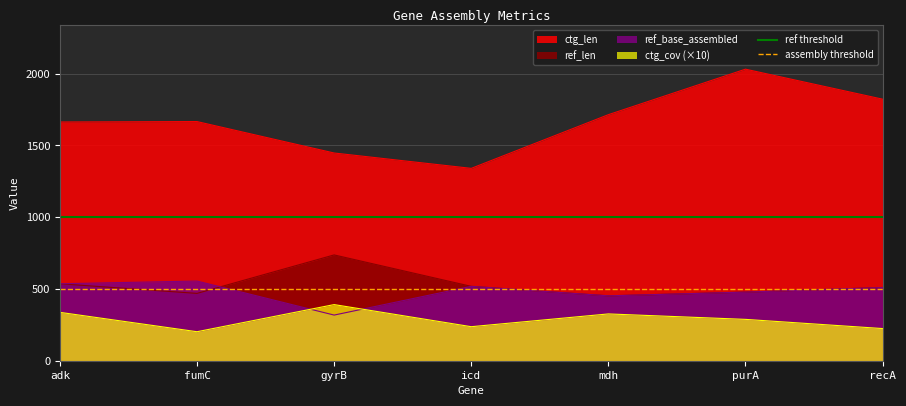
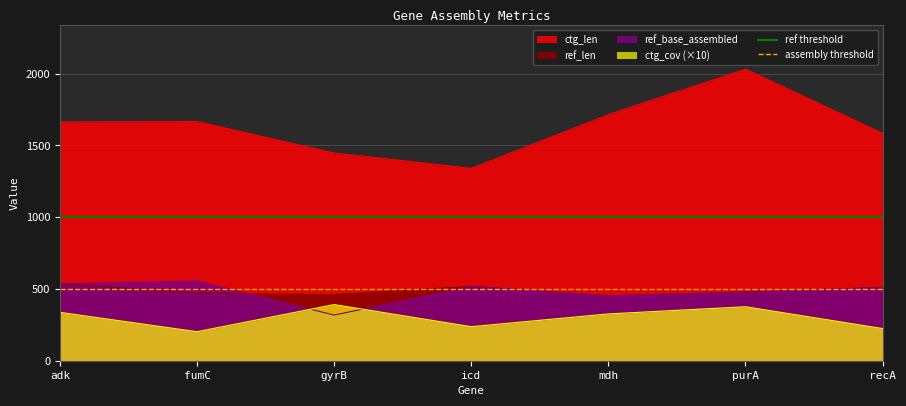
  {
    "ctg_len": {
      "adk": 1660,
      "fumC": 1670,
      "gyrB": 1450,
      "icd": 1340,
      "mdh": 1710,
      "purA": 2030,
-     "recA": 1820
+     "recA": 1580
    },
    "ref_len": {
      "fumC": 470,
-     "gyrB": 740
+     "gyrB": 460
    },
    "ref_base_assembled": {
      "fumC": 560,
      "gyrB": 320
    },
    "ctg_cov (×10)": {
      "adk": 340,
      "fumC": 200,
      "gyrB": 390,
      "icd": 240,
      "mdh": 330,
-     "purA": 290,
+     "purA": 380,
      "recA": 220
    },
    "ref threshold": {
      "adk": 1000,
      "fumC": 1000,
      "gyrB": 1000,
      "icd": 1000,
      "mdh": 1000,
      "purA": 1000,
      "recA": 1000
    },
    "assembly threshold": {
      "adk": 500,
      "fumC": 500,
      "gyrB": 500,
      "icd": 500,
      "mdh": 500,
      "purA": 500
    }
  }
